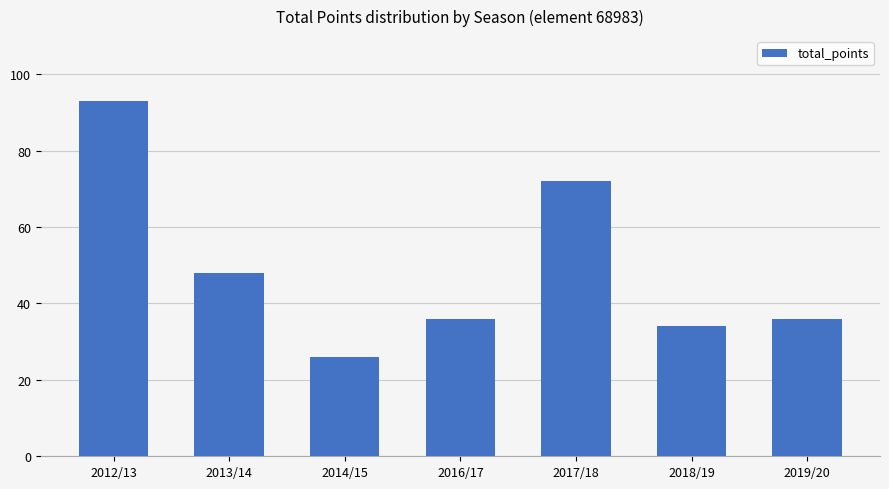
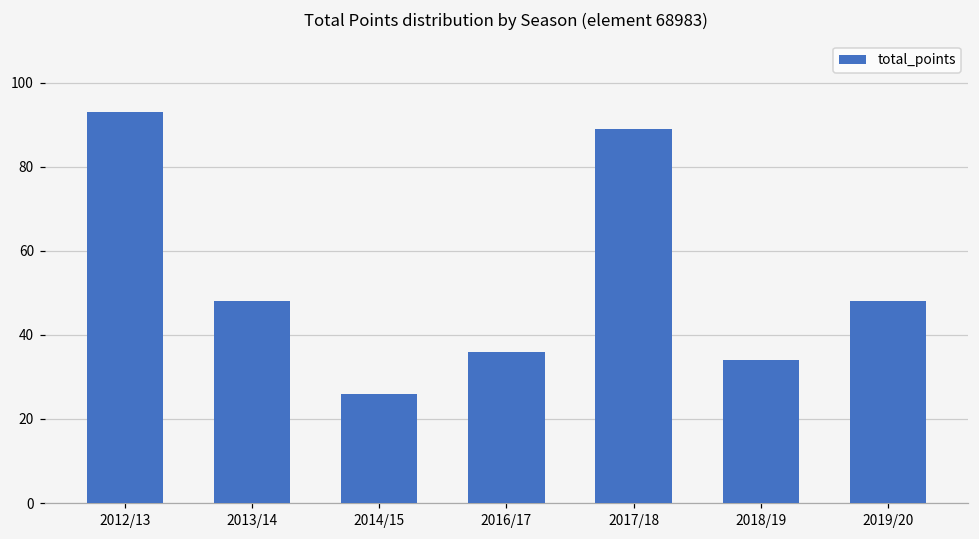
  {
    "2012/13": 93,
    "2013/14": 48,
    "2014/15": 26,
    "2016/17": 36,
-   "2017/18": 72,
+   "2017/18": 89,
    "2018/19": 34,
-   "2019/20": 36
+   "2019/20": 48
  }
